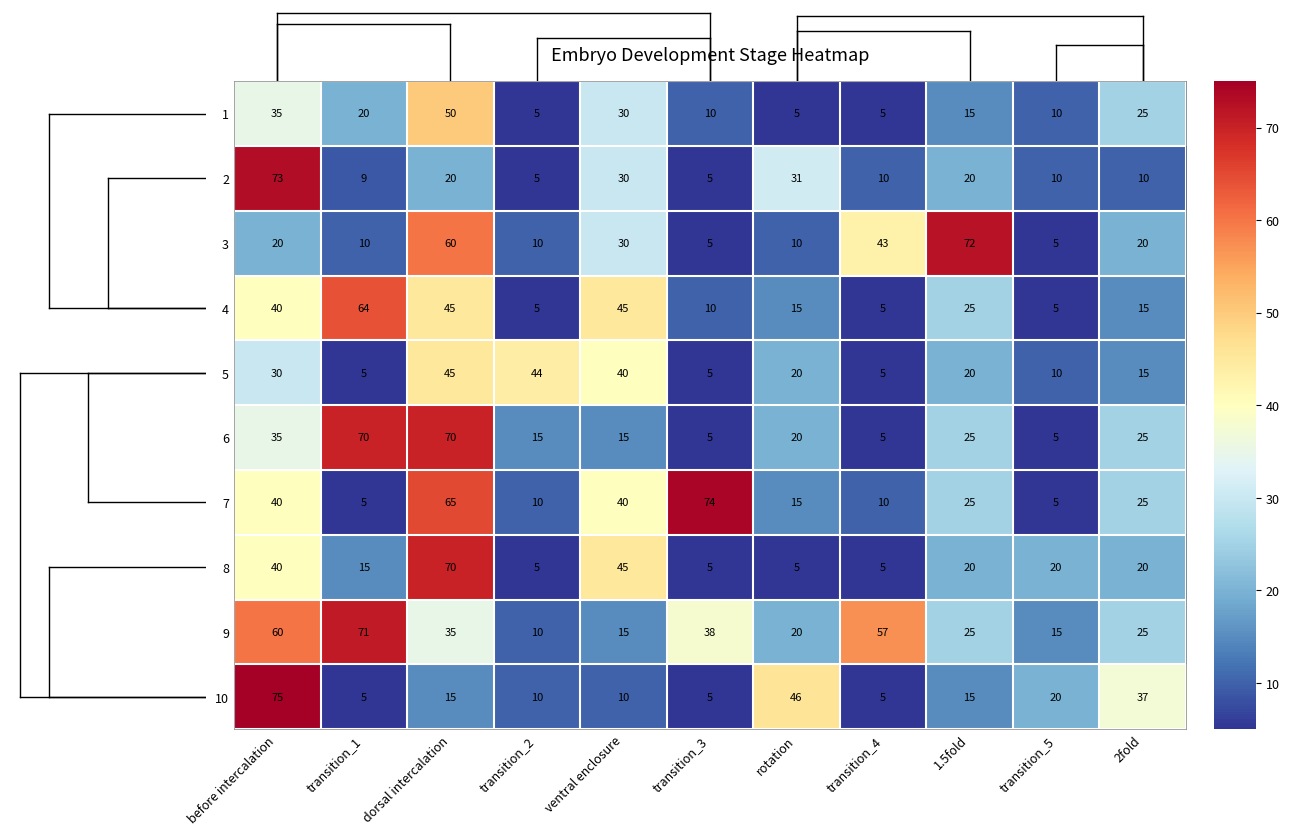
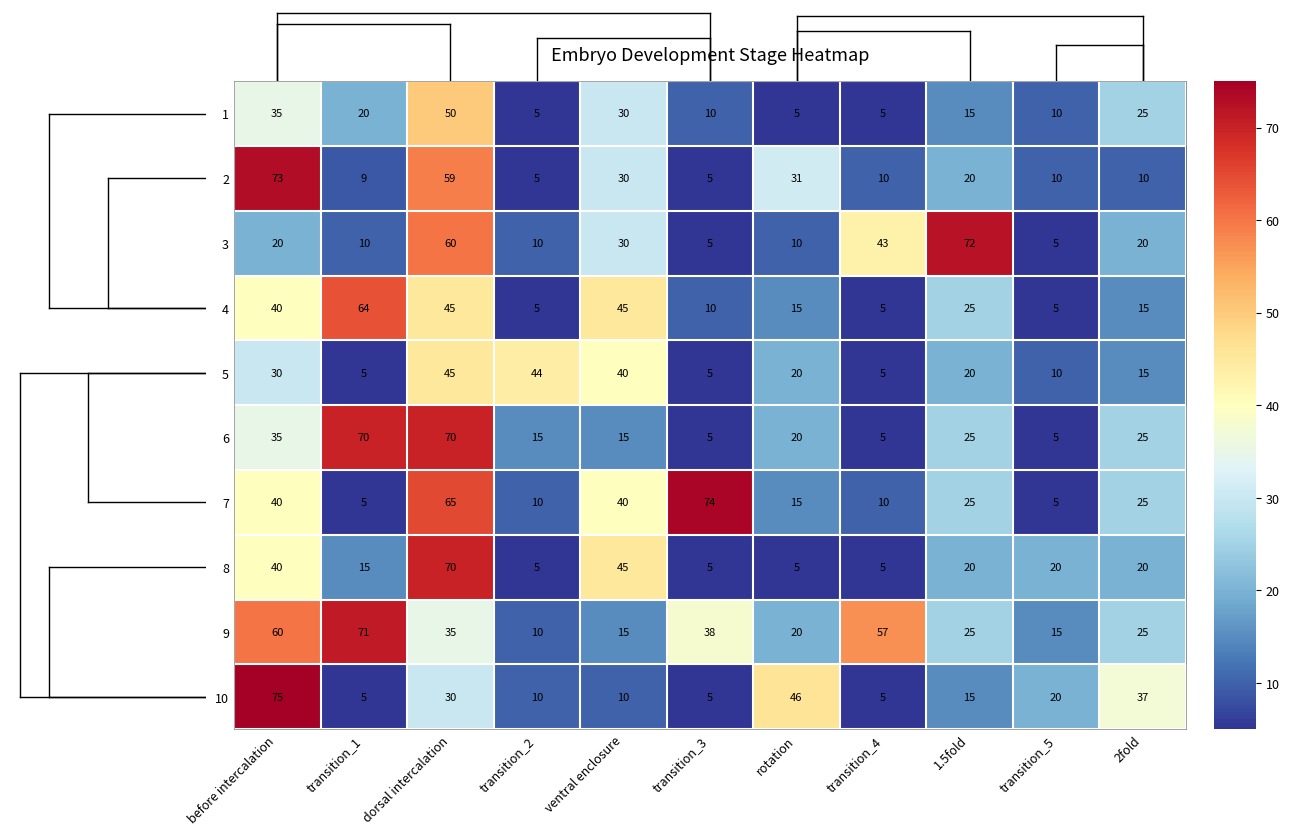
  {
    "Embryo Development Stage Heatmap": {
      "1": {
        "before intercalation": 35,
        "transition_1": 20,
        "dorsal intercalation": 50,
        "transition_2": 5,
        "ventral enclosure": 30,
        "transition_3": 10,
        "rotation": 5,
        "transition_4": 5,
        "1.5fold": 15,
        "transition_5": 10,
        "2fold": 25
      },
      "2": {
        "before intercalation": 73,
        "transition_1": 9,
-       "dorsal intercalation": 20,
+       "dorsal intercalation": 59,
        "transition_2": 5,
        "ventral enclosure": 30,
        "transition_3": 5,
        "rotation": 31,
        "transition_4": 10,
        "1.5fold": 20,
        "transition_5": 10,
        "2fold": 10
      },
      "3": {
        "before intercalation": 20,
        "transition_1": 10,
        "dorsal intercalation": 60,
        "transition_2": 10,
        "ventral enclosure": 30,
        "transition_3": 5,
        "rotation": 10,
        "transition_4": 43,
        "1.5fold": 72,
        "transition_5": 5,
        "2fold": 20
      },
      "4": {
        "before intercalation": 40,
        "transition_1": 64,
        "dorsal intercalation": 45,
        "transition_2": 5,
        "ventral enclosure": 45,
        "transition_3": 10,
        "rotation": 15,
        "transition_4": 5,
        "1.5fold": 25,
        "transition_5": 5,
        "2fold": 15
      },
      "5": {
        "before intercalation": 30,
        "transition_1": 5,
        "dorsal intercalation": 45,
        "transition_2": 44,
        "ventral enclosure": 40,
        "transition_3": 5,
        "rotation": 20,
        "transition_4": 5,
        "1.5fold": 20,
        "transition_5": 10,
        "2fold": 15
      },
      "6": {
        "before intercalation": 35,
        "transition_1": 70,
        "dorsal intercalation": 70,
        "transition_2": 15,
        "ventral enclosure": 15,
        "transition_3": 5,
        "rotation": 20,
        "transition_4": 5,
        "1.5fold": 25,
        "transition_5": 5,
        "2fold": 25
      },
      "7": {
        "before intercalation": 40,
        "transition_1": 5,
        "dorsal intercalation": 65,
        "transition_2": 10,
        "ventral enclosure": 40,
        "transition_3": 74,
        "rotation": 15,
        "transition_4": 10,
        "1.5fold": 25,
        "transition_5": 5,
        "2fold": 25
      },
      "8": {
        "before intercalation": 40,
        "transition_1": 15,
        "dorsal intercalation": 70,
        "transition_2": 5,
        "ventral enclosure": 45,
        "transition_3": 5,
        "rotation": 5,
        "transition_4": 5,
        "1.5fold": 20,
        "transition_5": 20,
        "2fold": 20
      },
      "9": {
        "before intercalation": 60,
        "transition_1": 71,
        "dorsal intercalation": 35,
        "transition_2": 10,
        "ventral enclosure": 15,
        "transition_3": 38,
        "rotation": 20,
        "transition_4": 57,
        "1.5fold": 25,
        "transition_5": 15,
        "2fold": 25
      },
      "10": {
        "before intercalation": 75,
        "transition_1": 5,
-       "dorsal intercalation": 15,
+       "dorsal intercalation": 30,
        "transition_2": 10,
        "ventral enclosure": 10,
        "transition_3": 5,
        "rotation": 46,
        "transition_4": 5,
        "1.5fold": 15,
        "transition_5": 20,
        "2fold": 37
      }
    }
  }
